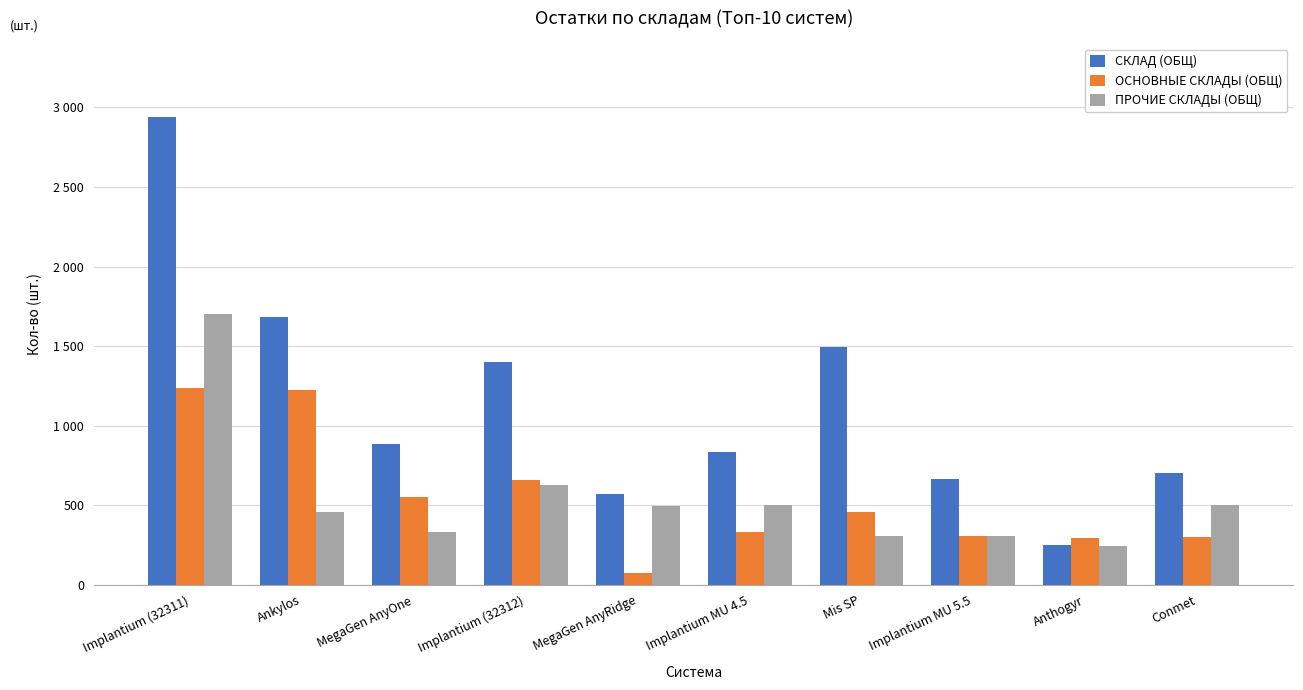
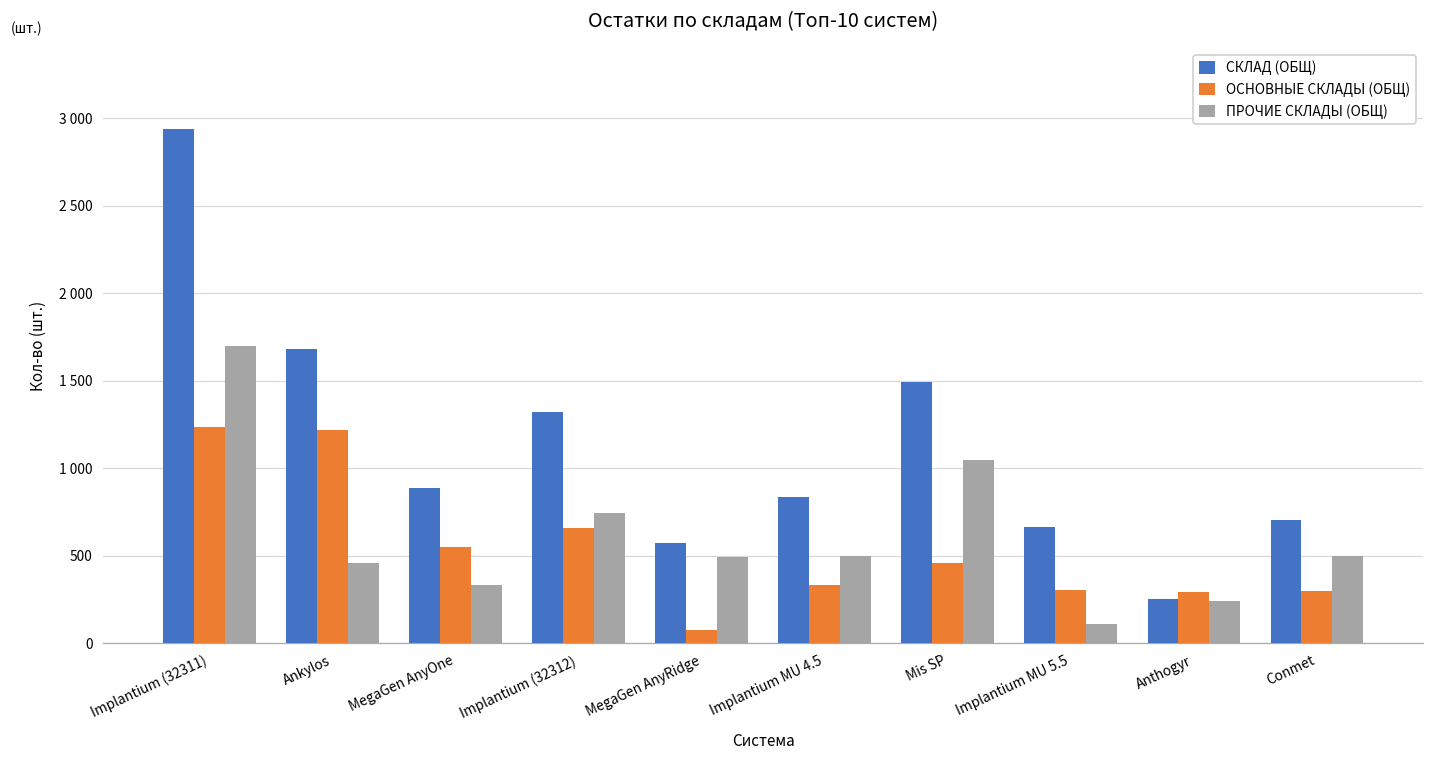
  {
    "СКЛАД (ОБЩ)": {
      "Implantium (32311)": 2940,
      "Ankylos": 1680,
      "MegaGen AnyOne": 890,
-     "Implantium (32312)": 1400,
+     "Implantium (32312)": 1320,
      "MegaGen AnyRidge": 570,
      "Implantium MU 4.5": 830,
      "Mis SP": 1490,
      "Implantium MU 5.5": 670,
      "Anthogyr": 250,
      "Conmet": 700
    },
    "ОСНОВНЫЕ СКЛАДЫ (ОБЩ)": {
      "Implantium (32311)": 1240,
      "Ankylos": 1220,
      "MegaGen AnyOne": 550,
      "Implantium (32312)": 660,
      "MegaGen AnyRidge": 80,
      "Implantium MU 4.5": 330,
      "Mis SP": 460,
      "Implantium MU 5.5": 300,
      "Anthogyr": 290,
      "Conmet": 300
    },
    "ПРОЧИЕ СКЛАДЫ (ОБЩ)": {
      "Implantium (32311)": 1700,
      "Ankylos": 460,
      "MegaGen AnyOne": 330,
-     "Implantium (32312)": 630,
+     "Implantium (32312)": 750,
      "MegaGen AnyRidge": 500,
      "Implantium MU 4.5": 500,
-     "Mis SP": 310,
-     "Implantium MU 5.5": 310,
+     "Mis SP": 1050,
+     "Implantium MU 5.5": 110,
      "Anthogyr": 240,
      "Conmet": 500
    }
  }
